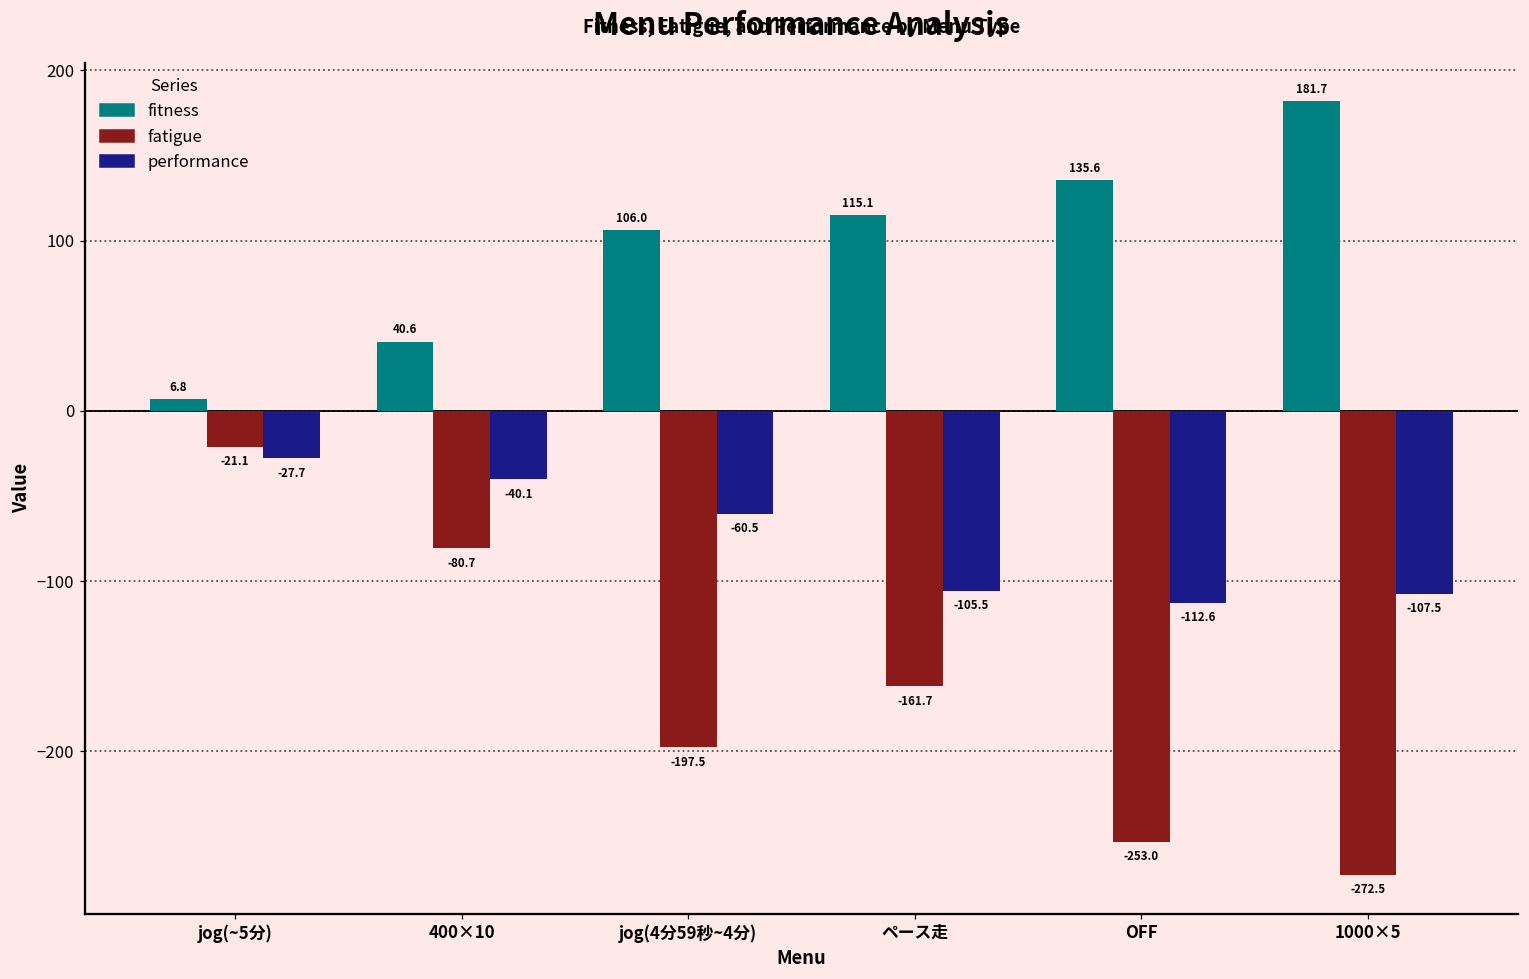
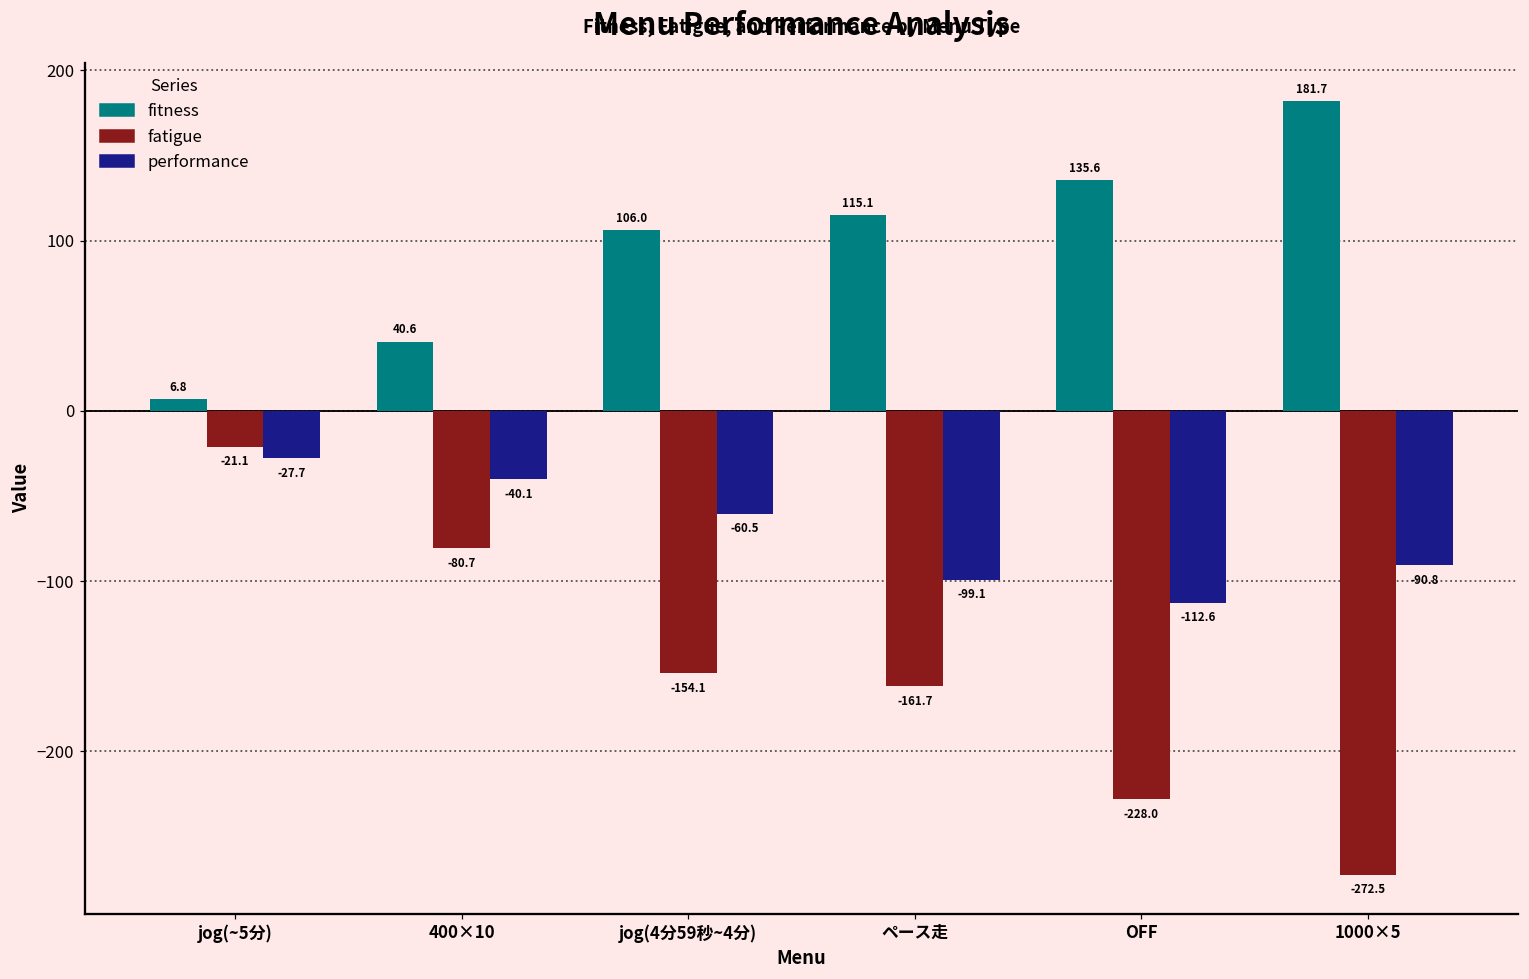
  {
    "fitness": {
      "jog(~5分)": 6.8,
      "400×10": 40.6,
      "jog(4分59秒~4分)": 106.0,
      "ペース走": 115.1,
      "OFF": 135.6,
      "1000×5": 181.7
    },
    "fatigue": {
      "jog(~5分)": -21.1,
      "400×10": -80.7,
-     "jog(4分59秒~4分)": -197.5,
+     "jog(4分59秒~4分)": -154.1,
      "ペース走": -161.7,
-     "OFF": -253.0,
+     "OFF": -228.0,
      "1000×5": -272.5
    },
    "performance": {
      "jog(~5分)": -27.7,
      "400×10": -40.1,
      "jog(4分59秒~4分)": -60.5,
-     "ペース走": -105.5,
+     "ペース走": -99.1,
      "OFF": -112.6,
-     "1000×5": -107.5
+     "1000×5": -90.8
    }
  }
